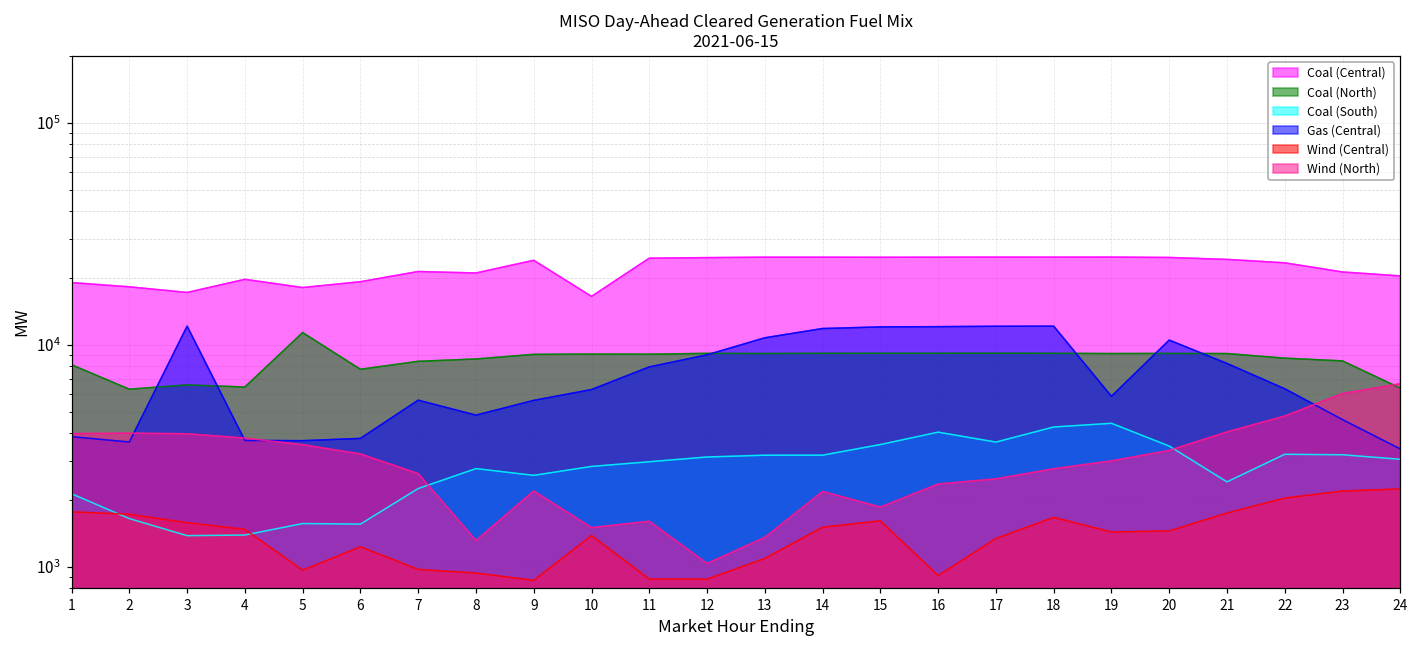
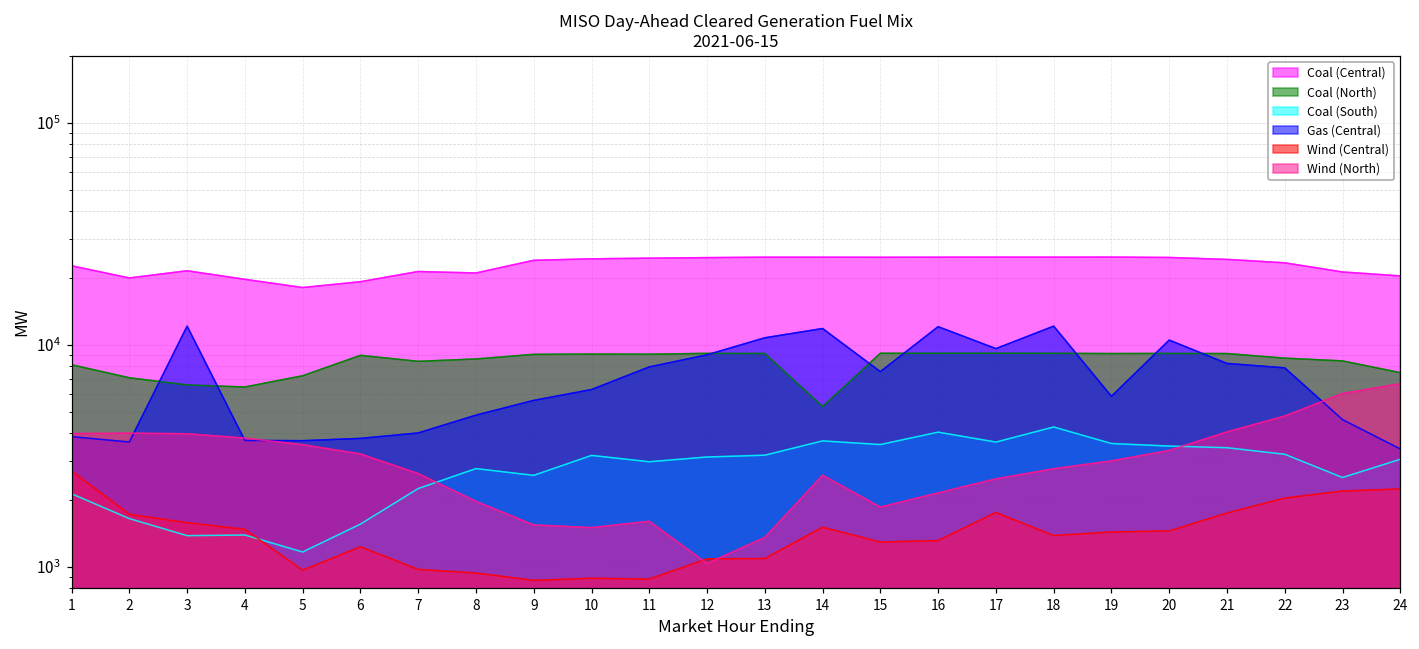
  {
    "Coal (Central)": {
-     "1": 19000,
-     "2": 18000,
-     "3": 17000,
+     "1": 23000,
+     "2": 20000,
+     "3": 22000,
      "4": 20000,
      "5": 18000,
      "6": 19000,
      "7": 21000,
      "8": 21000,
      "9": 24000,
-     "10": 17000,
+     "10": 24000,
      "11": 25000,
      "12": 25000,
      "13": 25000,
      "14": 25000,
      "15": 25000,
      "16": 25000,
      "17": 25000,
      "18": 25000,
      "19": 25000,
      "20": 25000,
      "21": 24000,
      "22": 23000,
      "23": 21000,
      "24": 20000
    },
    "Coal (North)": {
      "1": 8100,
-     "2": 6300,
+     "2": 7100,
      "3": 6600,
      "4": 6500,
-     "5": 11000,
-     "6": 7800,
+     "5": 7200,
+     "6": 9000,
      "7": 8400,
      "8": 8600,
      "9": 9000,
      "10": 9000,
      "11": 9000,
      "13": 9000,
-     "14": 9000,
+     "14": 5300,
      "15": 9000,
      "16": 9000,
      "17": 9000,
      "18": 9000,
      "19": 9000,
      "20": 9000,
      "21": 9000,
      "22": 8700,
      "23": 8500,
-     "24": 6400
+     "24": 7500
    },
    "Coal (South)": {
      "1": 2100,
      "2": 1600,
      "3": 1400,
      "4": 1400,
-     "5": 1600,
+     "5": 1200,
      "6": 1600,
      "7": 2200,
      "8": 2800,
      "9": 2600,
-     "10": 2800,
+     "10": 3200,
      "11": 3000,
      "12": 3100,
      "13": 3200,
-     "14": 3200,
+     "14": 3700,
      "15": 3600,
      "16": 4000,
      "17": 3600,
      "18": 4300,
-     "19": 4400,
+     "19": 3600,
      "20": 3500,
-     "21": 2400,
+     "21": 3400,
      "22": 3200,
-     "23": 3200,
+     "23": 2500,
      "24": 3000
    },
    "Gas (Central)": {
      "1": 3900,
      "2": 3600,
      "3": 12000,
      "5": 3700,
      "6": 3800,
-     "7": 5600,
+     "7": 4000,
      "8": 4800,
      "9": 5600,
      "10": 6300,
      "11": 7900,
      "13": 11000,
      "14": 12000,
-     "15": 12000,
+     "15": 7600,
      "16": 12000,
-     "17": 12000,
+     "17": 10000,
      "18": 12000,
      "19": 5900,
      "20": 10000,
      "21": 8200,
-     "22": 6300,
+     "22": 7900,
      "23": 4600,
      "24": 3400
    },
    "Wind (Central)": {
-     "1": 1800,
+     "1": 2700,
      "2": 1700,
      "3": 1600,
      "4": 1500,
      "5": 1000,
      "6": 1200,
      "7": 1000,
      "8": 900,
      "9": 870,
-     "10": 1400,
+     "10": 900,
      "11": 900,
-     "12": 900,
+     "12": 1100,
      "13": 1100,
      "14": 1500,
-     "15": 1600,
-     "16": 900,
-     "17": 1300,
-     "18": 1700,
+     "15": 1300,
+     "16": 1300,
+     "17": 1800,
+     "18": 1400,
      "19": 1400,
      "20": 1400,
      "21": 1700,
      "22": 2000,
      "23": 2200,
      "24": 2200
    },
    "Wind (North)": {
      "1": 4000,
      "2": 4000,
      "3": 4000,
      "5": 3500,
      "6": 3200,
      "7": 2600,
-     "8": 1300,
-     "9": 2200,
+     "8": 2000,
+     "9": 1500,
      "10": 1500,
      "11": 1600,
      "12": 1000,
      "13": 1400,
-     "14": 2200,
+     "14": 2600,
      "15": 1900,
-     "16": 2400,
+     "16": 2100,
      "17": 2500,
      "18": 2800,
      "19": 3000,
      "20": 3300,
      "21": 4000,
      "22": 4800,
      "23": 6000,
      "24": 6700
    }
  }
